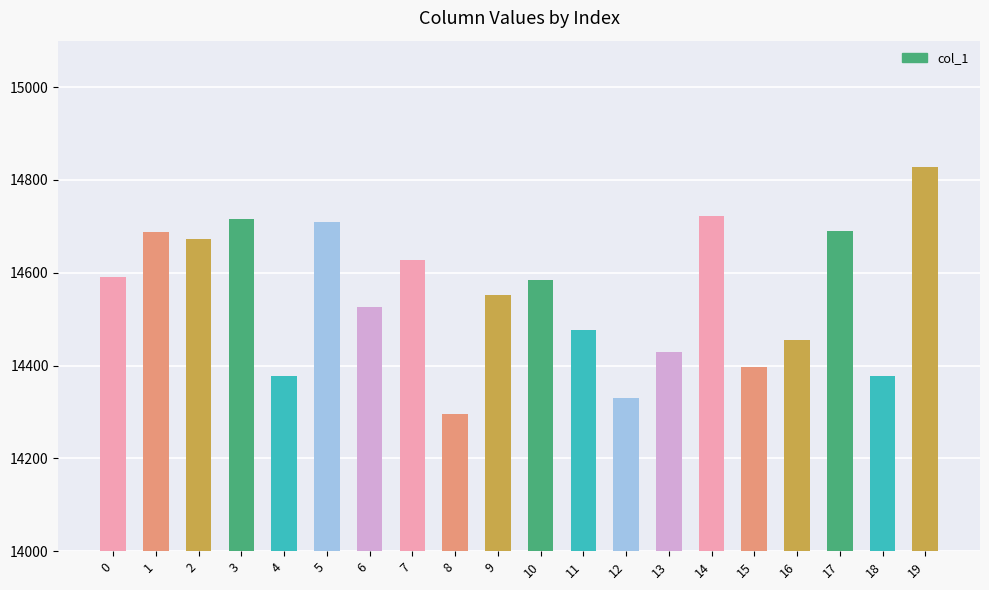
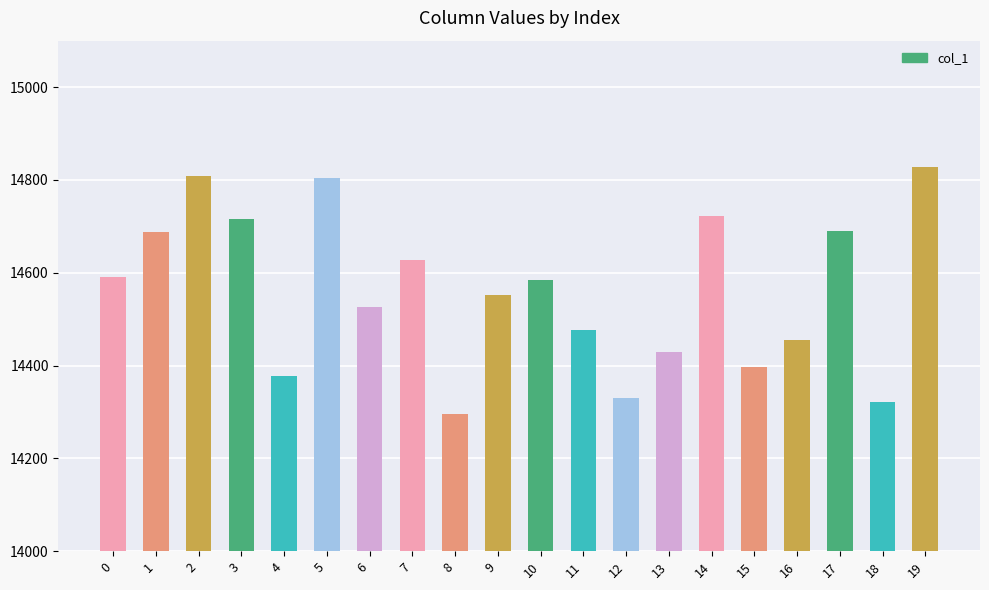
  {
    "0": 14590,
    "1": 14690,
-   "2": 14670,
+   "2": 14810,
    "3": 14720,
    "4": 14380,
-   "5": 14710,
+   "5": 14800,
    "6": 14530,
    "7": 14630,
    "8": 14300,
    "9": 14550,
    "10": 14580,
    "11": 14480,
    "12": 14330,
    "13": 14430,
    "14": 14720,
    "15": 14400,
    "16": 14450,
    "17": 14690,
-   "18": 14380,
+   "18": 14320,
    "19": 14830
  }
